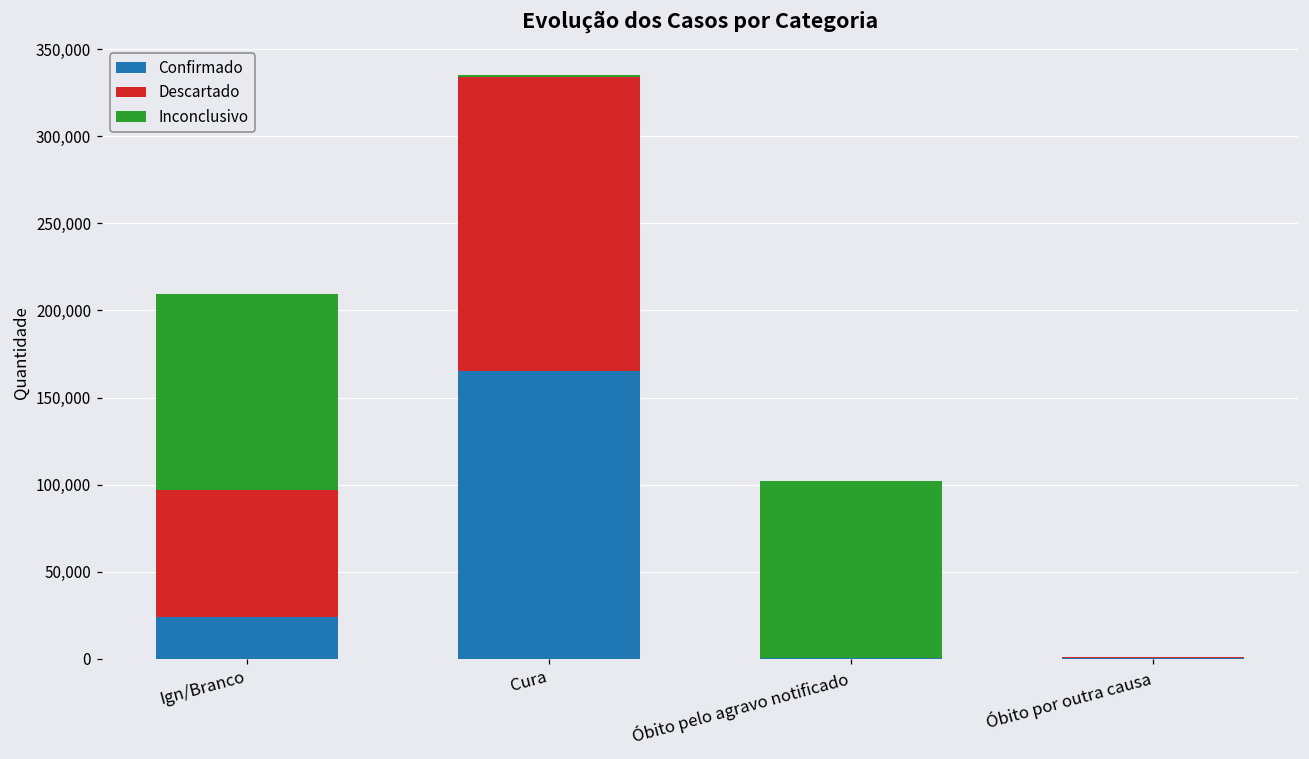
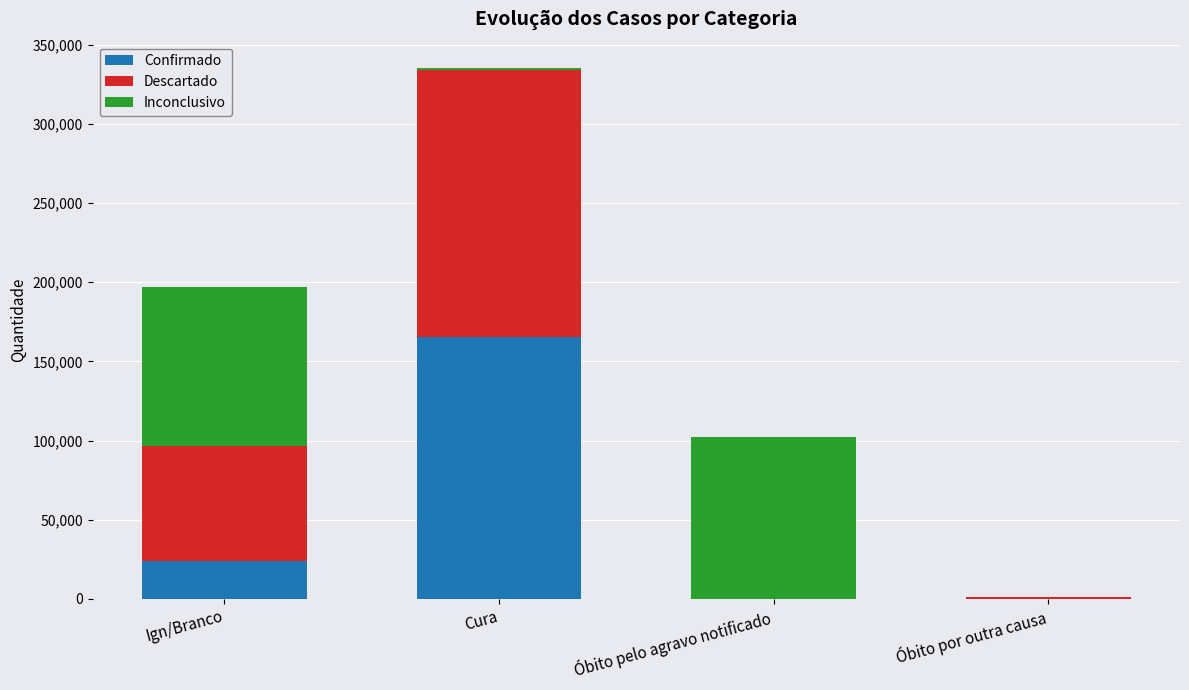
  {
    "Confirmado": {
      "Ign/Branco": "24,000",
      "Cura": "165,000"
    },
    "Descartado": {
      "Ign/Branco": "73,000",
      "Cura": "169,000"
    },
    "Inconclusivo": {
-     "Ign/Branco": "113,000",
+     "Ign/Branco": "101,000",
      "Óbito pelo agravo notificado": "102,000"
    }
  }
